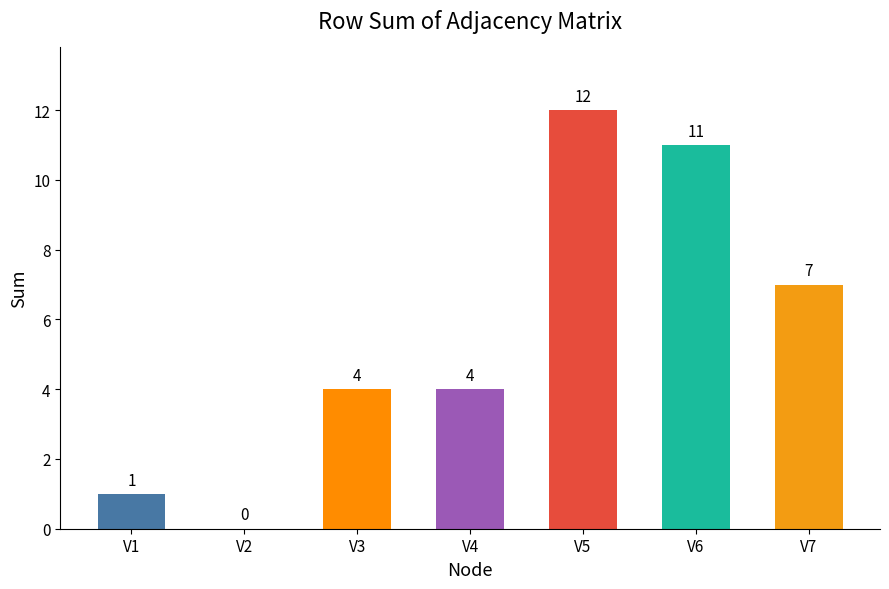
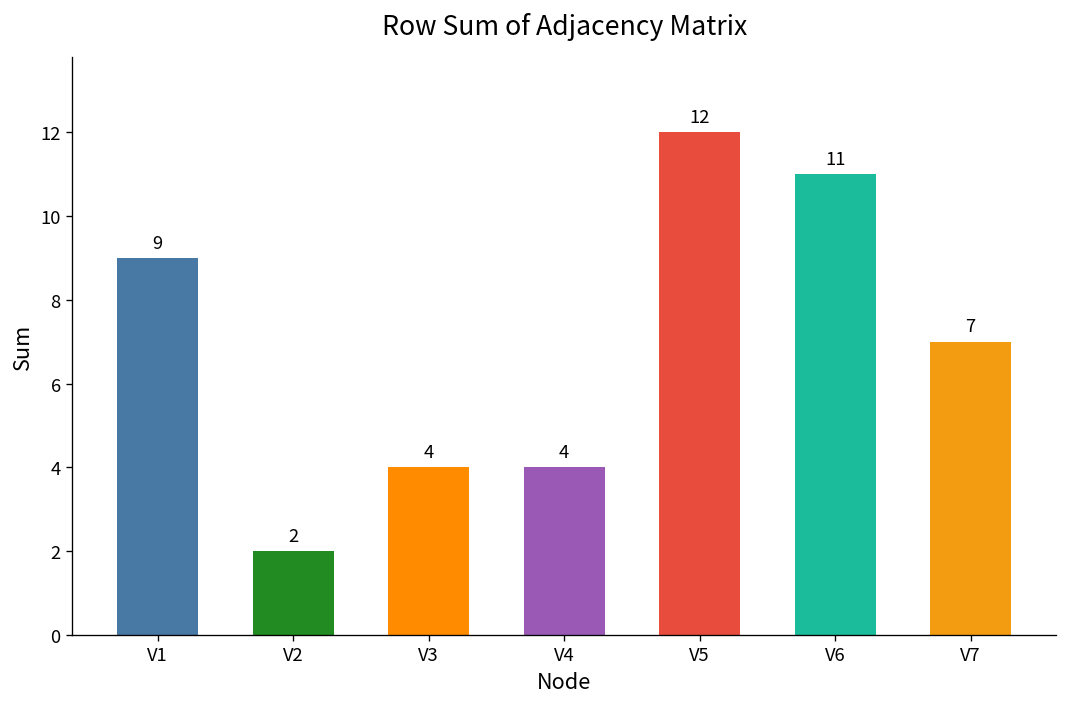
  {
-   "V1": 1,
-   "V2": 0,
+   "V1": 9,
+   "V2": 2,
    "V3": 4,
    "V4": 4,
    "V5": 12,
    "V6": 11,
    "V7": 7
  }
